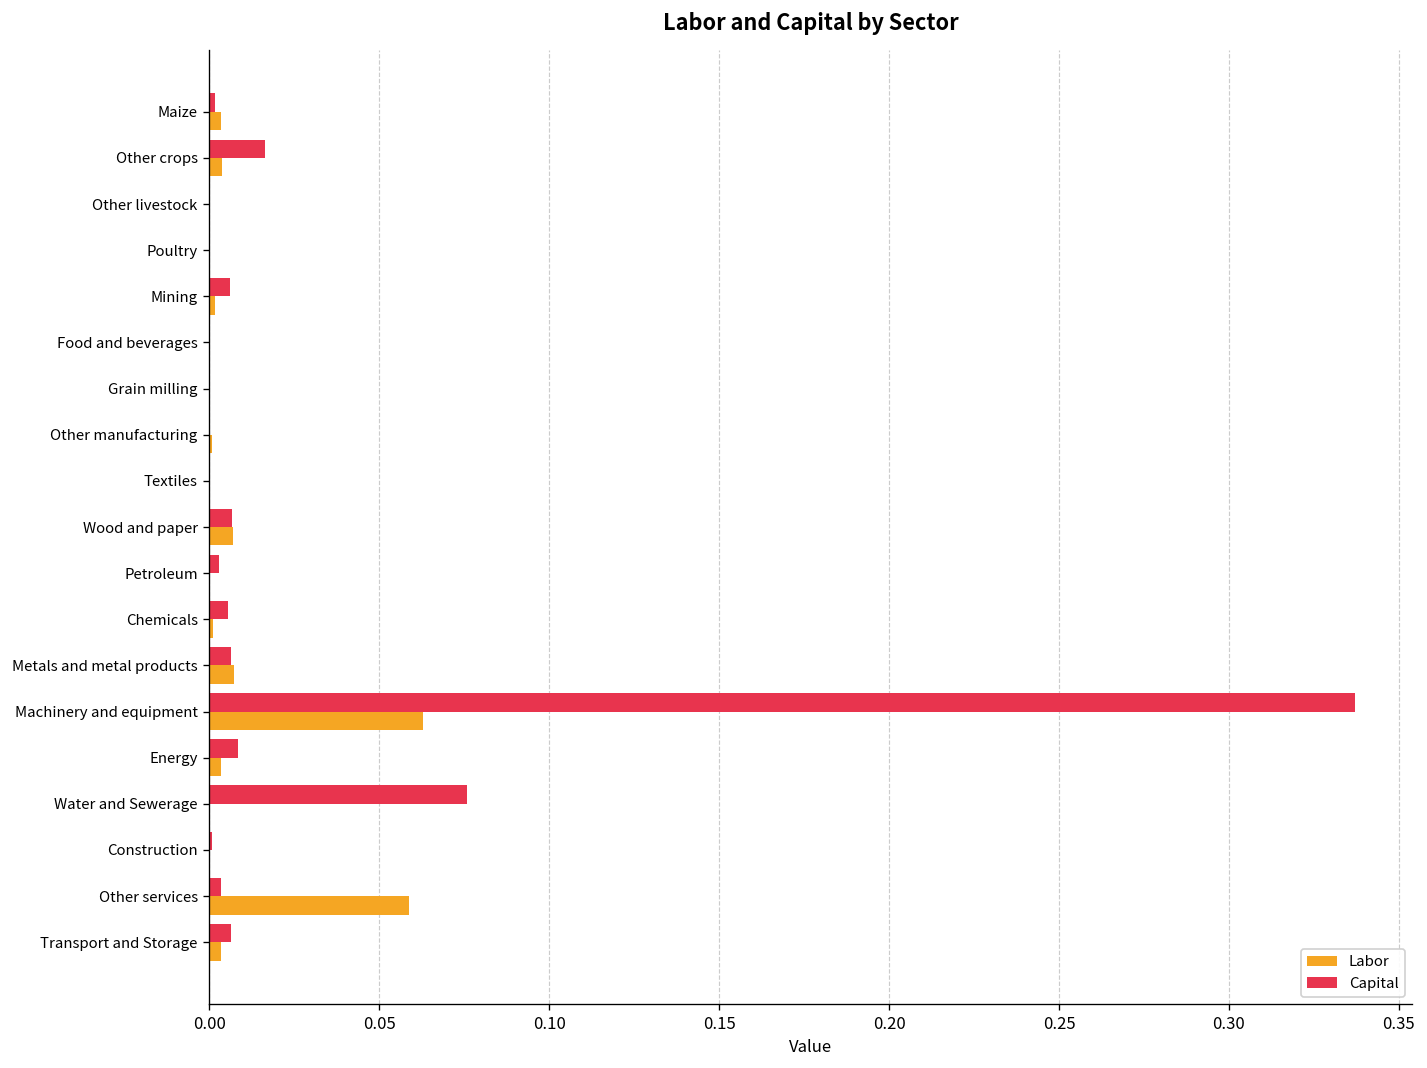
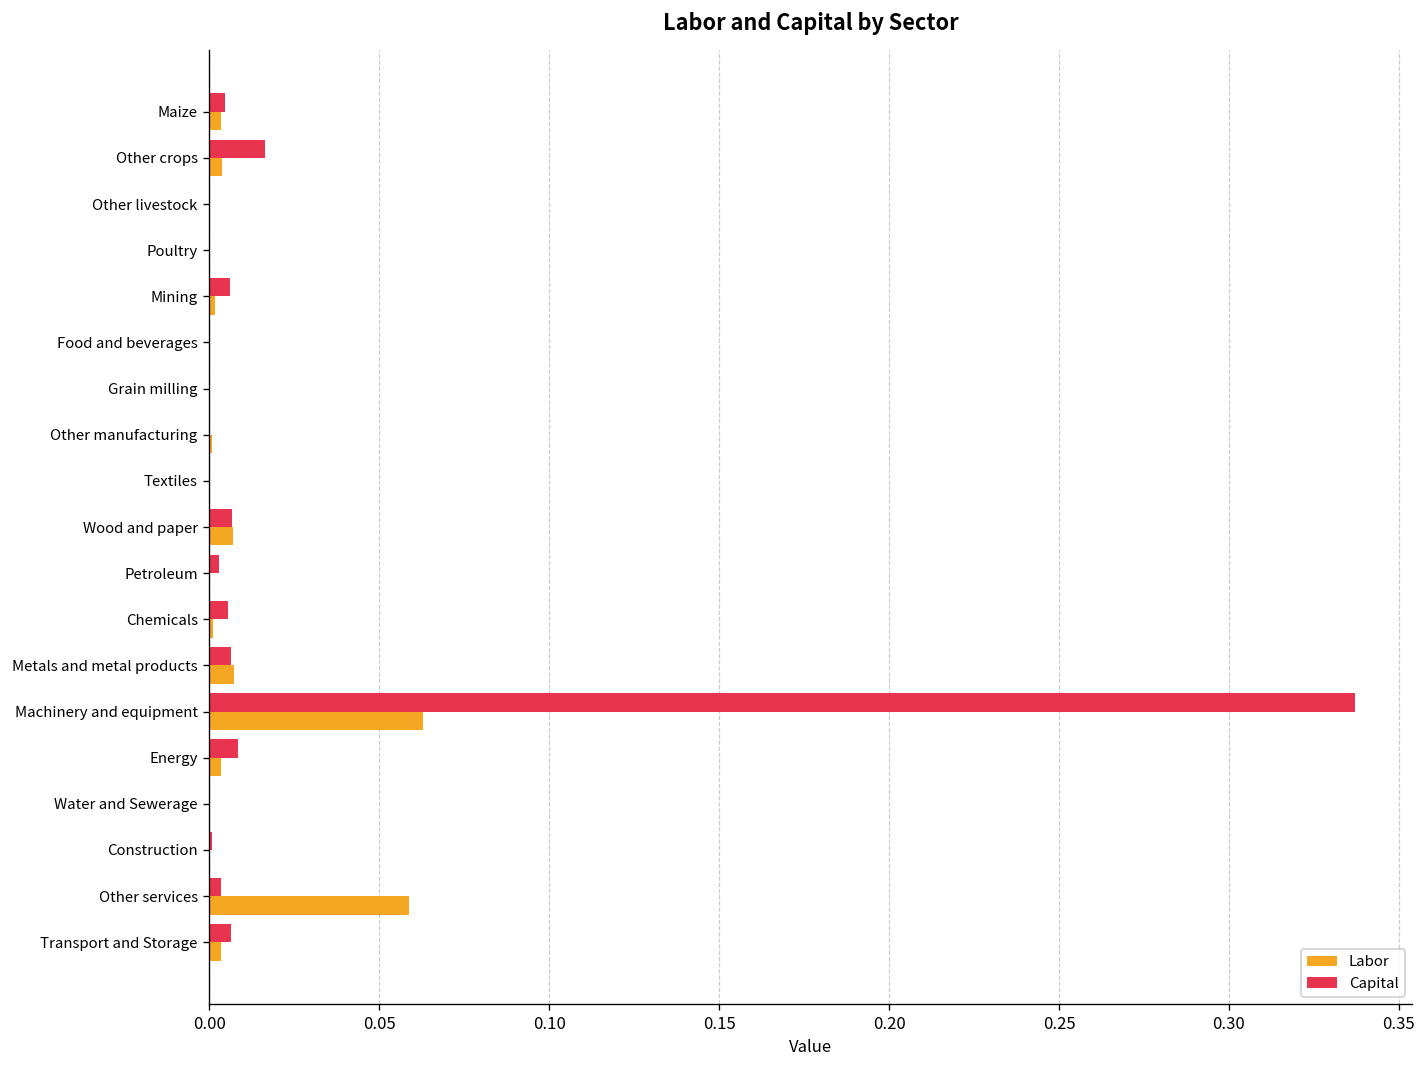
  {
    "Labor": {
      "Maize": 0.003,
      "Other crops": 0.004,
      "Mining": 0.002,
      "Wood and paper": 0.007,
      "Chemicals": 0.001,
      "Metals and metal products": 0.007,
      "Machinery and equipment": 0.063,
      "Energy": 0.003,
      "Other services": 0.059,
      "Transport and Storage": 0.003
    },
    "Capital": {
-     "Maize": 0.002,
+     "Maize": 0.005,
      "Other crops": 0.016,
      "Mining": 0.006,
      "Wood and paper": 0.007,
      "Petroleum": 0.003,
      "Chemicals": 0.005,
      "Metals and metal products": 0.006,
      "Machinery and equipment": 0.337,
      "Energy": 0.008,
-     "Water and Sewerage": 0.076,
+     "Water and Sewerage": 0.000,
      "Other services": 0.004,
      "Transport and Storage": 0.006
    }
  }
